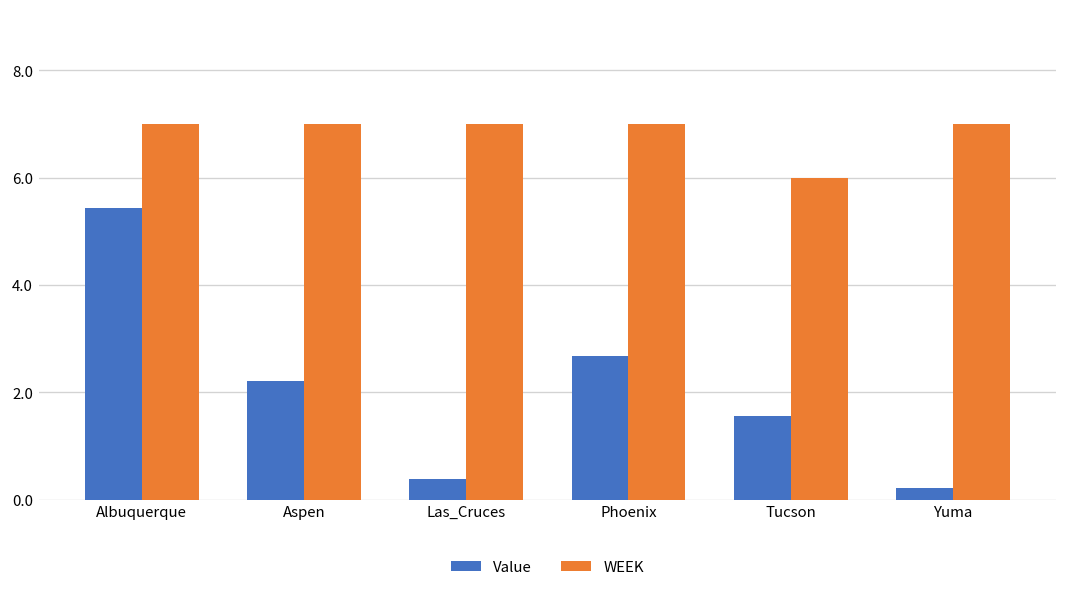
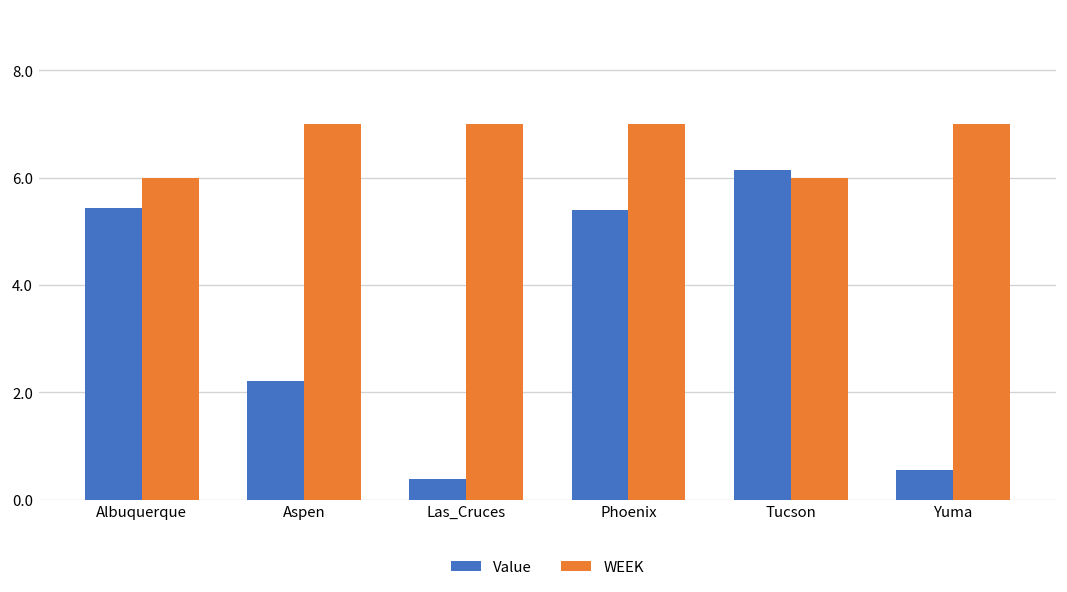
  {
    "Value": {
      "Albuquerque": 5.4,
      "Aspen": 2.2,
      "Las_Cruces": 0.4,
-     "Phoenix": 2.7,
-     "Tucson": 1.6,
-     "Yuma": 0.2
+     "Phoenix": 5.4,
+     "Tucson": 6.1,
+     "Yuma": 0.5
    },
    "WEEK": {
-     "Albuquerque": 7,
+     "Albuquerque": 6,
      "Aspen": 7,
      "Las_Cruces": 7,
      "Phoenix": 7,
      "Tucson": 6,
      "Yuma": 7
    }
  }
